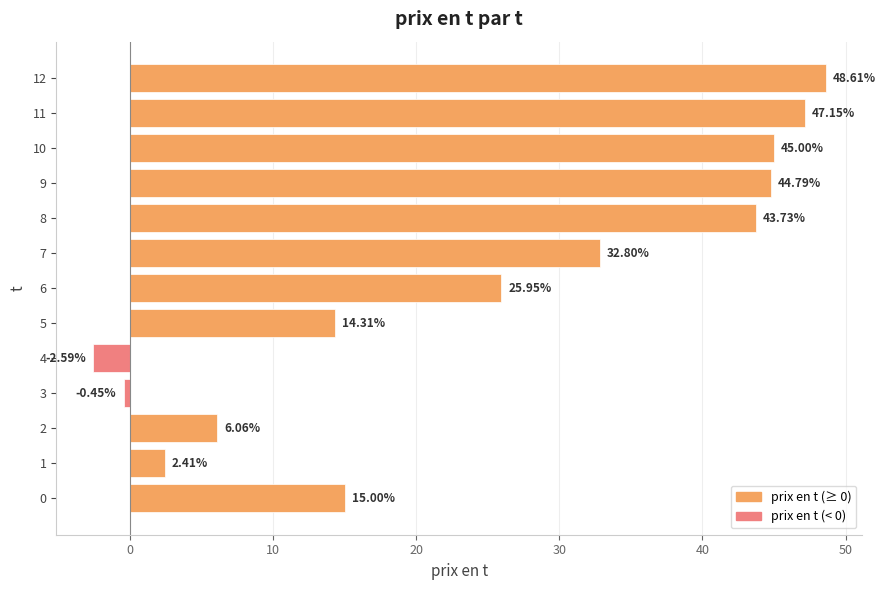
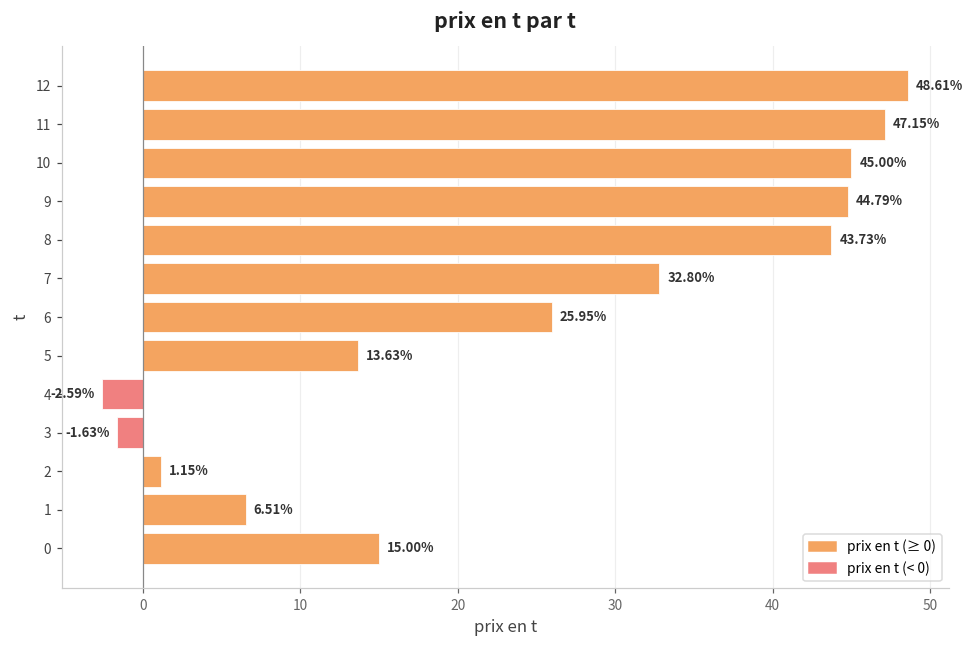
  {
    "12": "48.61%",
    "11": "47.15%",
    "10": "45.00%",
    "9": "44.79%",
    "8": "43.73%",
    "7": "32.80%",
    "6": "25.95%",
-   "5": "14.31%",
+   "5": "13.63%",
    "4": "-2.59%",
-   "3": "-0.45%",
-   "2": "6.06%",
-   "1": "2.41%",
+   "3": "-1.63%",
+   "2": "1.15%",
+   "1": "6.51%",
    "0": "15.00%"
  }
